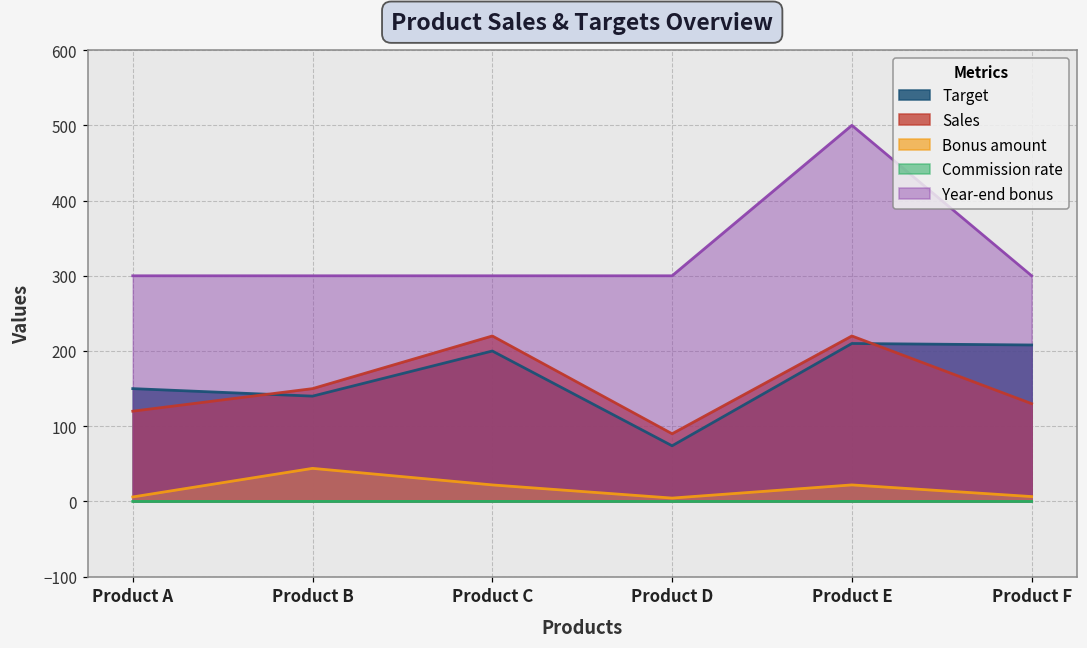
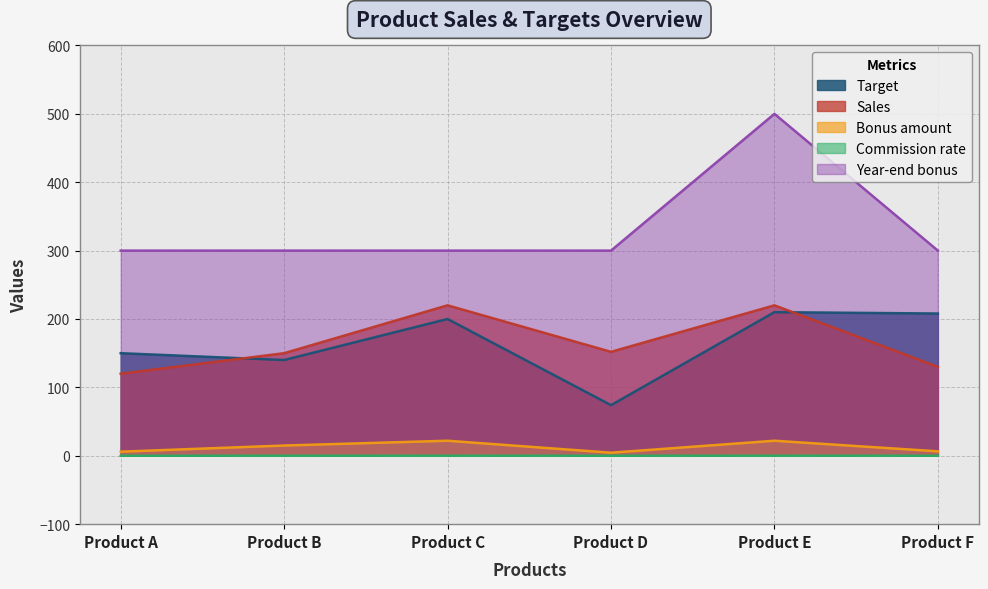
  {
    "Target": {
      "Product A": 150,
      "Product B": 140,
      "Product C": 200,
      "Product D": 70,
      "Product E": 210,
      "Product F": 210
    },
    "Sales": {
      "Product A": 120,
      "Product B": 150,
      "Product C": 220,
-     "Product D": 90,
+     "Product D": 150,
      "Product E": 220,
      "Product F": 130
    },
    "Bonus amount": {
      "Product A": 10,
-     "Product B": 40,
+     "Product B": 20,
      "Product C": 20,
      "Product D": 0,
      "Product E": 20,
      "Product F": 10
    },
    "Commission rate": {
      "Product A": 0,
      "Product B": 0,
      "Product C": 0,
      "Product D": 0,
      "Product E": 0,
      "Product F": 0
    },
    "Year-end bonus": {
      "Product A": 300,
      "Product B": 300,
      "Product C": 300,
      "Product D": 300,
      "Product E": 500,
      "Product F": 300
    }
  }
